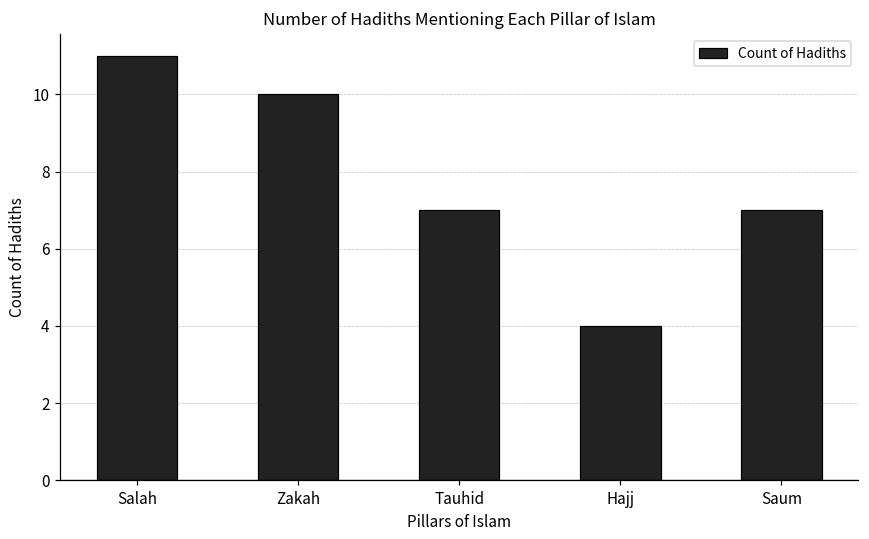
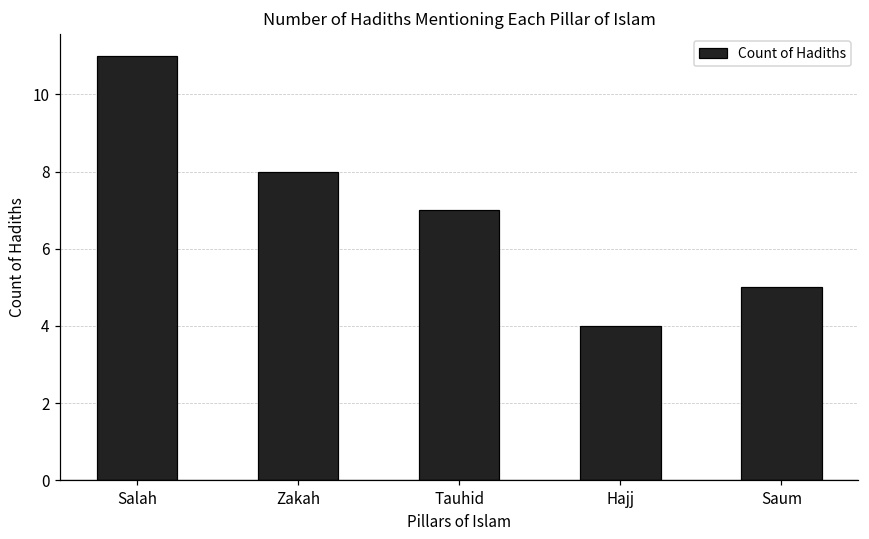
  {
    "Salah": 11,
-   "Zakah": 10,
+   "Zakah": 8,
    "Tauhid": 7,
    "Hajj": 4,
-   "Saum": 7
+   "Saum": 5
  }
